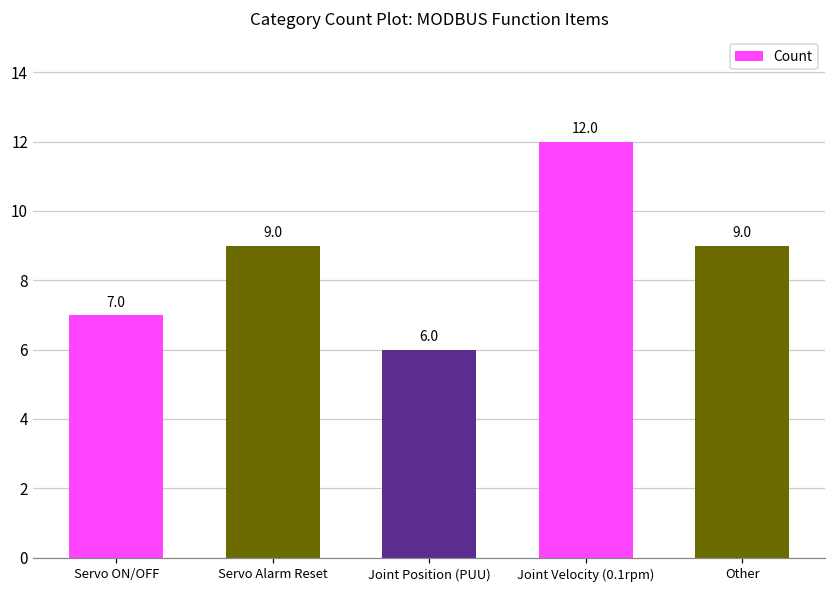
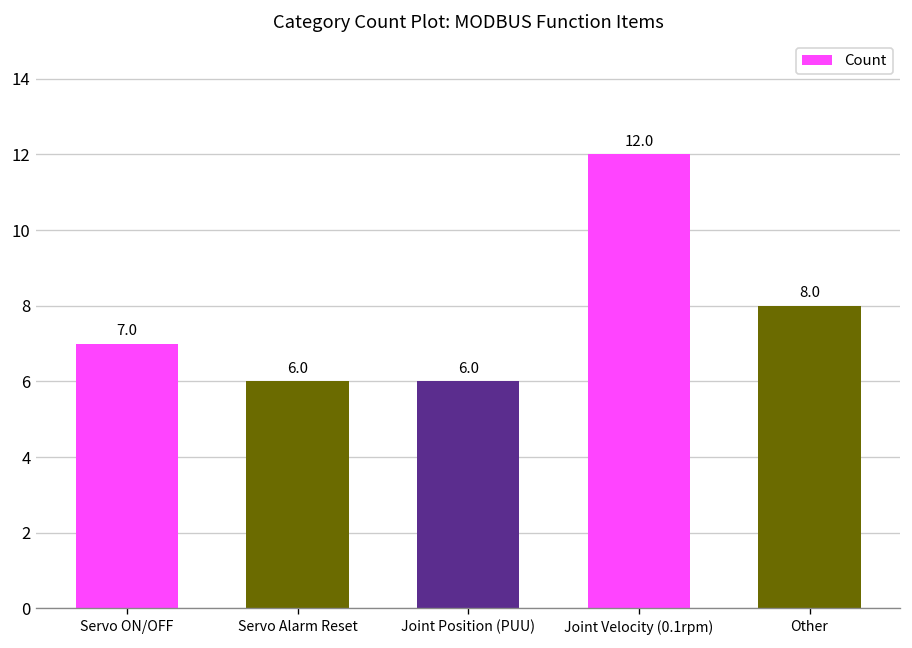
  {
    "Servo ON/OFF": 7.0,
-   "Servo Alarm Reset": 9.0,
+   "Servo Alarm Reset": 6.0,
    "Joint Position (PUU)": 6.0,
    "Joint Velocity (0.1rpm)": 12.0,
-   "Other": 9.0
+   "Other": 8.0
  }
